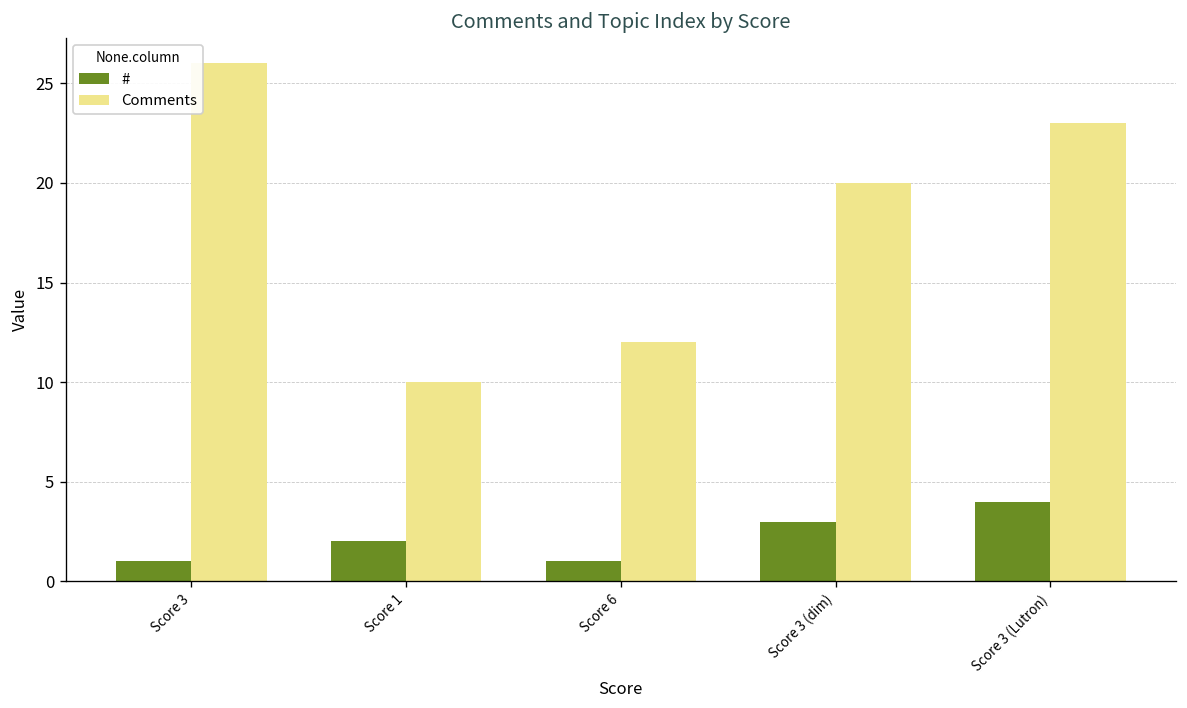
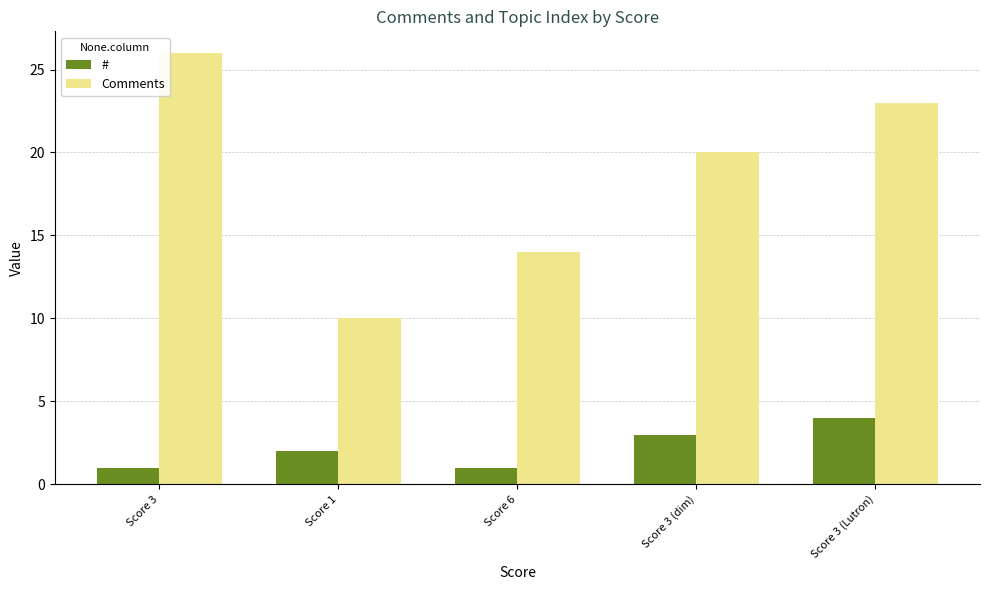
  {
    "#": {
      "Score 3": 1,
      "Score 1": 2,
      "Score 6": 1,
      "Score 3 (dim)": 3,
      "Score 3 (Lutron)": 4
    },
    "Comments": {
      "Score 3": 26,
      "Score 1": 10,
-     "Score 6": 12,
+     "Score 6": 14,
      "Score 3 (dim)": 20,
      "Score 3 (Lutron)": 23
    }
  }
